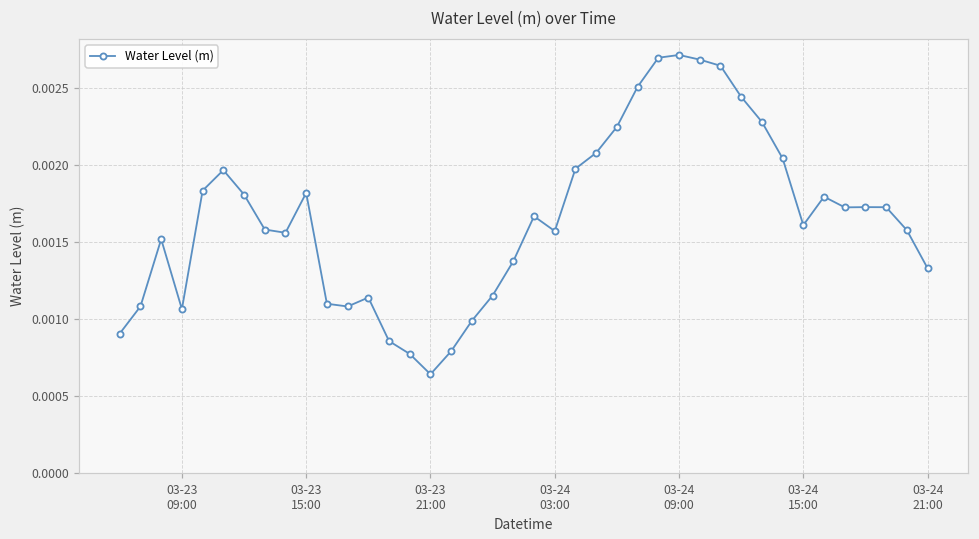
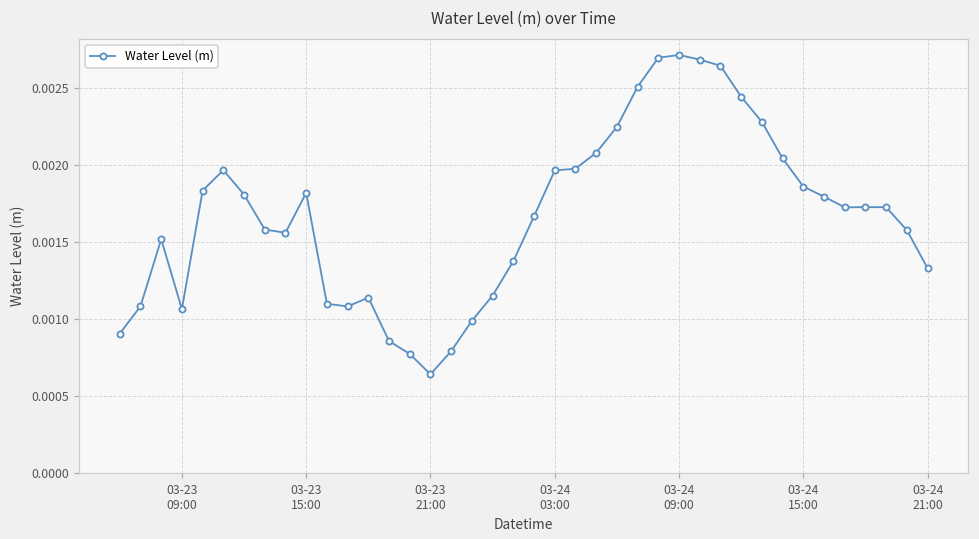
  {
    "03-23 09:00": 0.00106,
    "03-23 15:00": 0.00182,
    "03-23 21:00": 0.00064,
-   "03-24 03:00": 0.00157,
+   "03-24 03:00": 0.00197,
    "03-24 09:00": 0.00272,
-   "03-24 15:00": 0.00161,
+   "03-24 15:00": 0.00186,
    "03-24 21:00": 0.00133
  }
